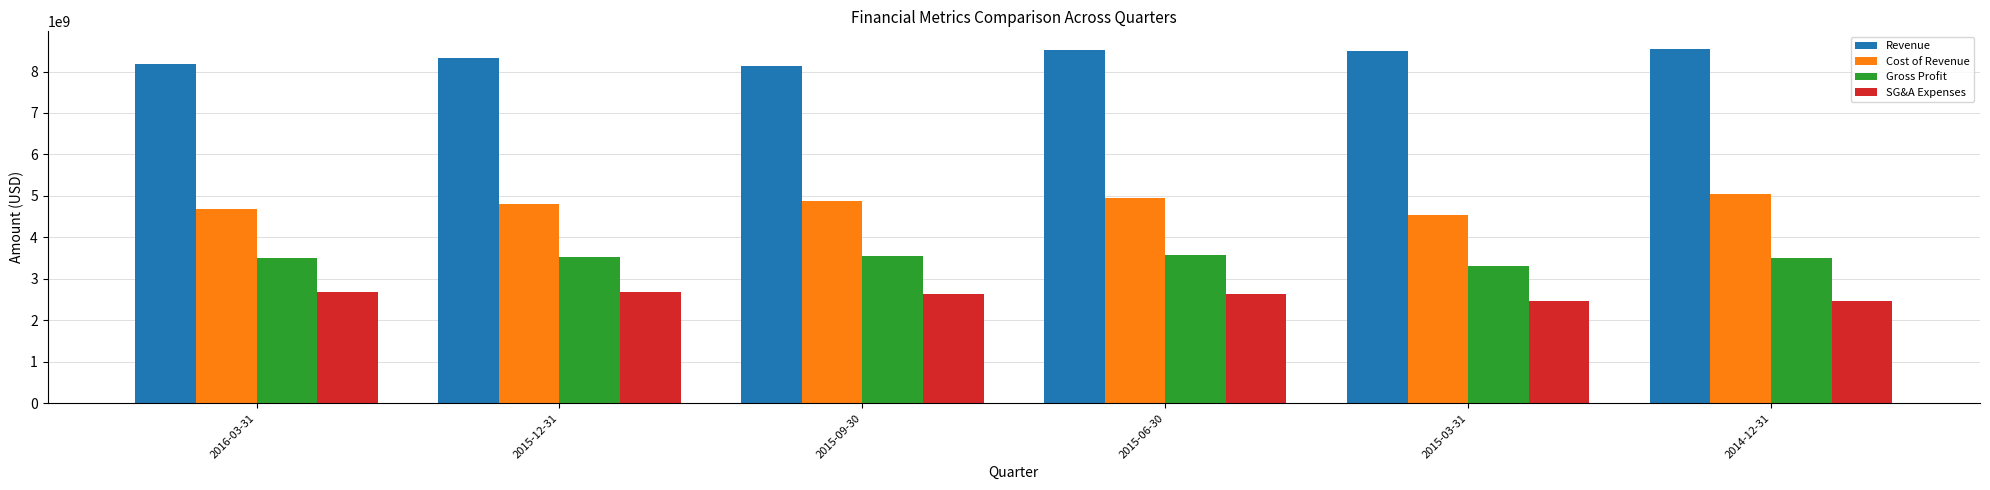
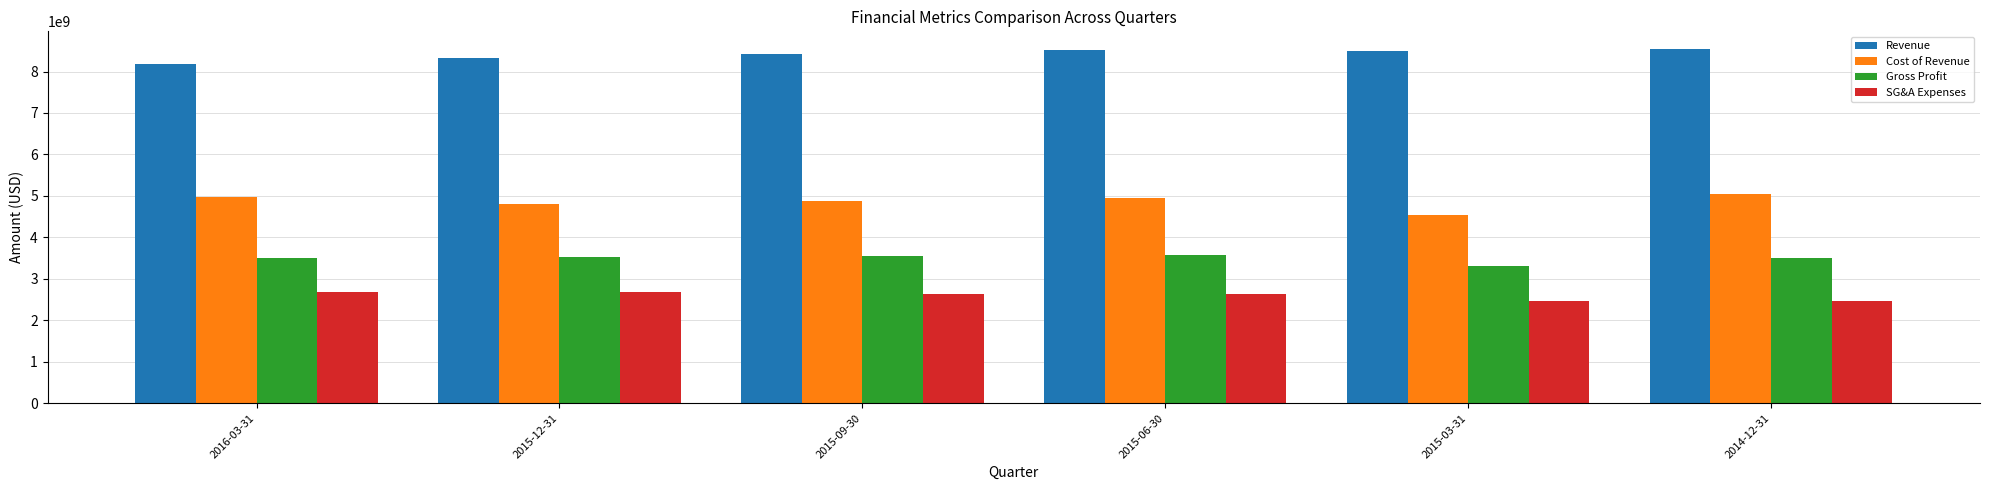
  {
    "Revenue": {
      "2016-03-31": 8200000000,
      "2015-12-31": 8300000000,
-     "2015-09-30": 8100000000,
+     "2015-09-30": 8400000000,
      "2015-06-30": 8500000000,
      "2015-03-31": 8500000000,
      "2014-12-31": 8500000000
    },
    "Cost of Revenue": {
-     "2016-03-31": 4700000000,
+     "2016-03-31": 5000000000,
      "2015-12-31": 4800000000,
      "2015-09-30": 4900000000,
      "2015-06-30": 5000000000,
      "2015-03-31": 4500000000,
      "2014-12-31": 5000000000
    },
    "Gross Profit": {
      "2016-03-31": 3500000000,
      "2015-12-31": 3500000000,
      "2015-09-30": 3600000000,
      "2015-06-30": 3600000000,
      "2015-03-31": 3300000000,
      "2014-12-31": 3500000000
    },
    "SG&A Expenses": {
      "2016-03-31": 2700000000,
      "2015-12-31": 2700000000,
      "2015-09-30": 2600000000,
      "2015-06-30": 2600000000,
      "2015-03-31": 2500000000,
      "2014-12-31": 2500000000
    }
  }
